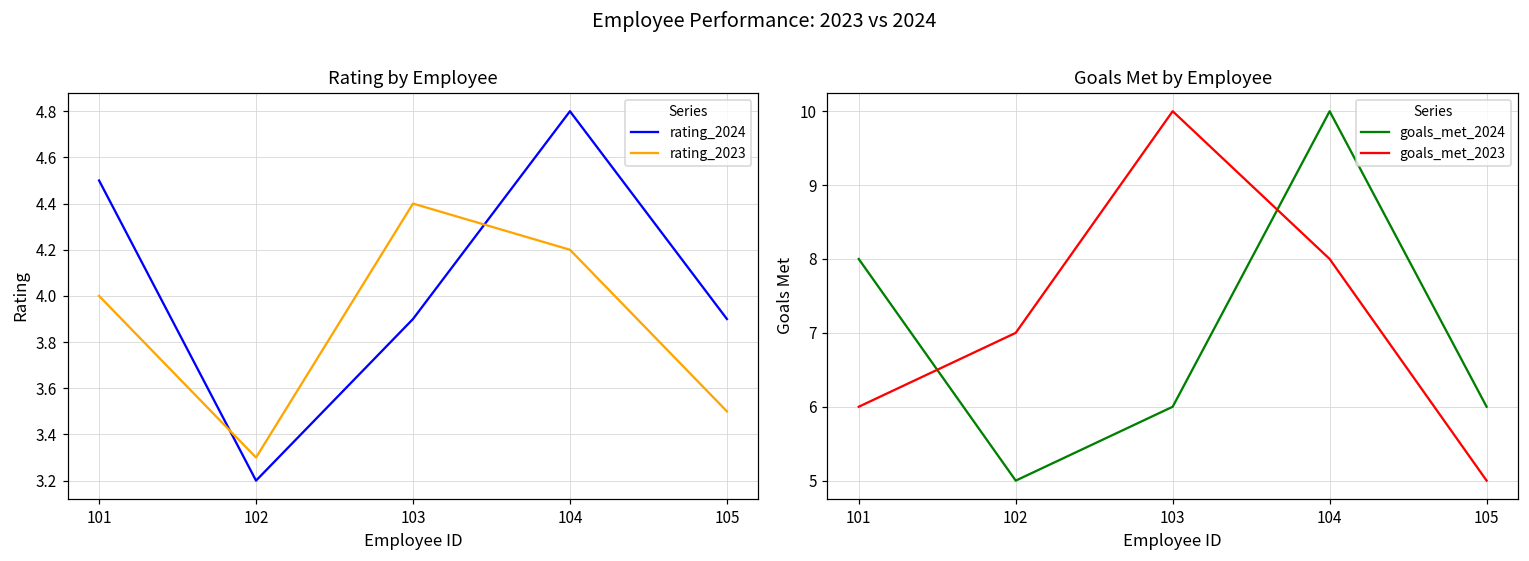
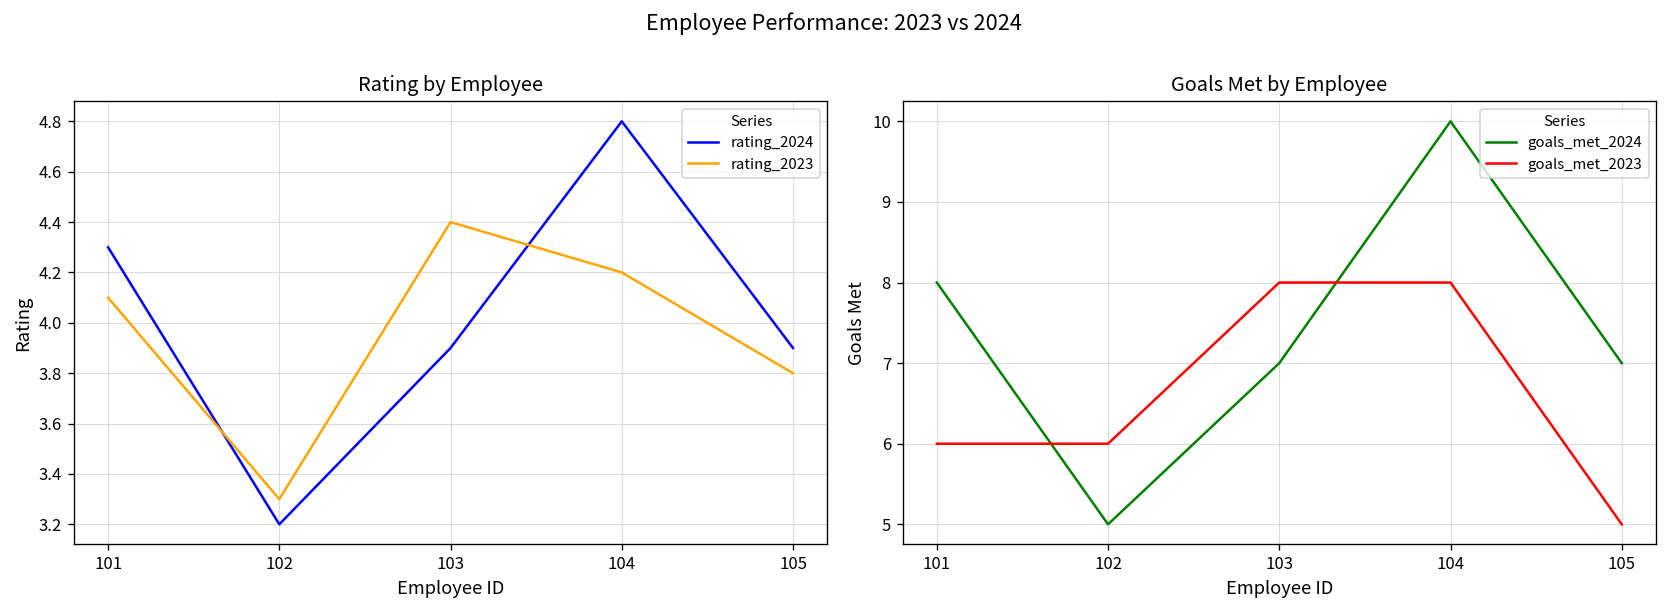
  {
    "Rating by Employee": {
      "rating_2024": {
-       "101": 4.5,
+       "101": 4.3,
        "102": 3.2,
        "103": 3.9,
        "104": 4.8,
        "105": 3.9
      },
      "rating_2023": {
-       "101": 4.0,
+       "101": 4.1,
        "102": 3.3,
        "103": 4.4,
        "104": 4.2,
-       "105": 3.5
+       "105": 3.8
      }
    },
    "Goals Met by Employee": {
      "goals_met_2024": {
        "101": 8,
        "102": 5,
-       "103": 6,
+       "103": 7,
        "104": 10,
-       "105": 6
+       "105": 7
      },
      "goals_met_2023": {
        "101": 6,
-       "102": 7,
-       "103": 10,
+       "102": 6,
+       "103": 8,
        "104": 8,
        "105": 5
      }
    }
  }
